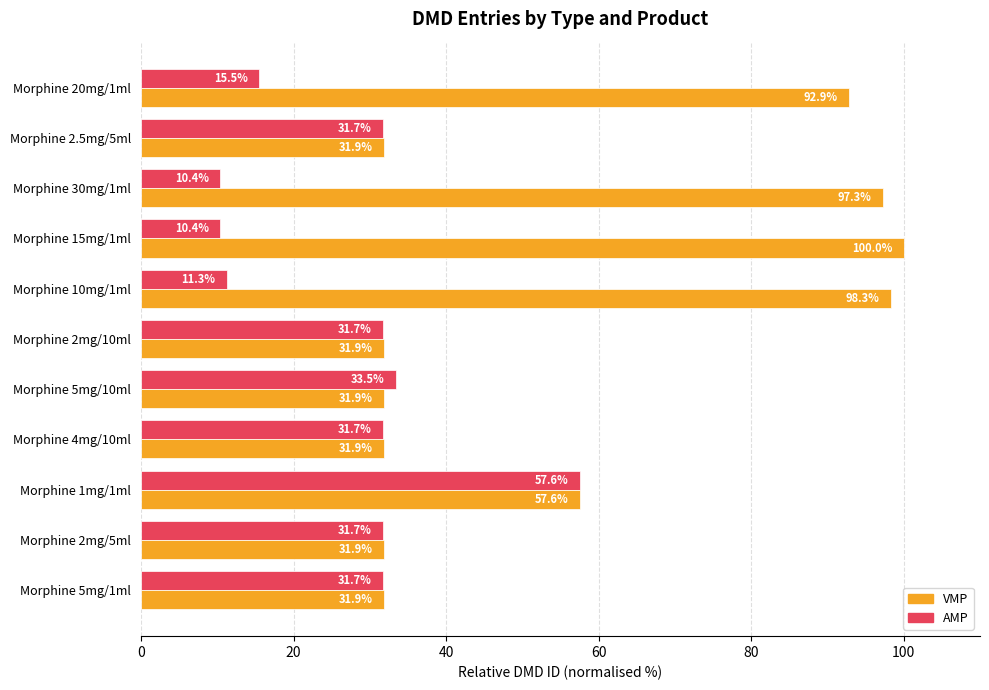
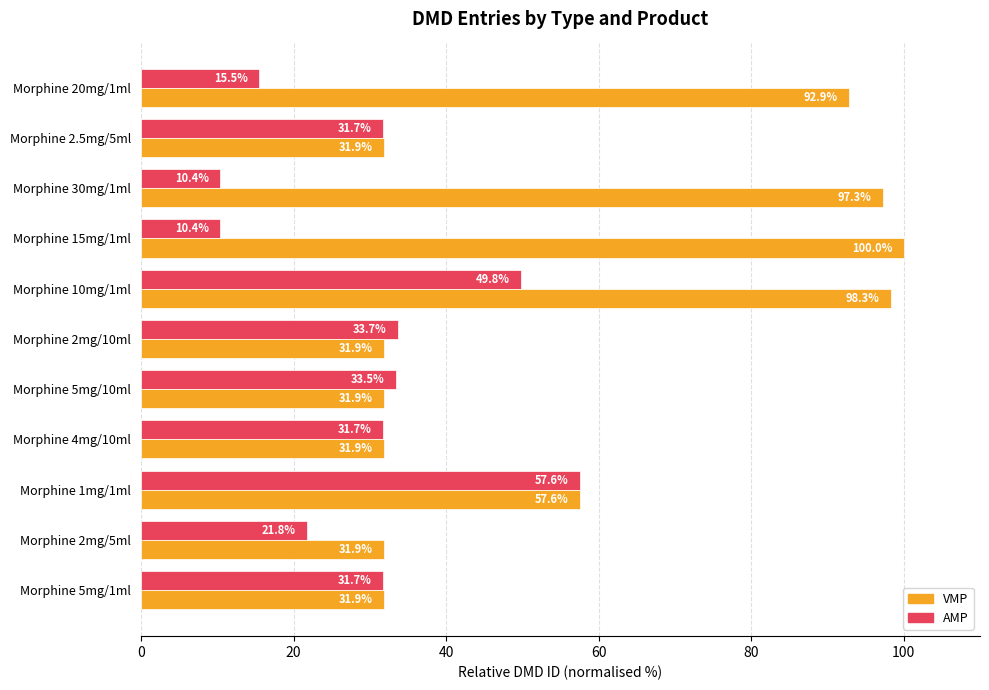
  {
    "AMP": {
      "Morphine 20mg/1ml": "15.5%",
      "Morphine 2.5mg/5ml": "31.7%",
      "Morphine 30mg/1ml": "10.4%",
      "Morphine 15mg/1ml": "10.4%",
-     "Morphine 10mg/1ml": "11.3%",
-     "Morphine 2mg/10ml": "31.7%",
+     "Morphine 10mg/1ml": "49.8%",
+     "Morphine 2mg/10ml": "33.7%",
      "Morphine 5mg/10ml": "33.5%",
      "Morphine 4mg/10ml": "31.7%",
      "Morphine 1mg/1ml": "57.6%",
-     "Morphine 2mg/5ml": "31.7%",
+     "Morphine 2mg/5ml": "21.8%",
      "Morphine 5mg/1ml": "31.7%"
    },
    "VMP": {
      "Morphine 20mg/1ml": "92.9%",
      "Morphine 2.5mg/5ml": "31.9%",
      "Morphine 30mg/1ml": "97.3%",
      "Morphine 15mg/1ml": "100.0%",
      "Morphine 10mg/1ml": "98.3%",
      "Morphine 2mg/10ml": "31.9%",
      "Morphine 5mg/10ml": "31.9%",
      "Morphine 4mg/10ml": "31.9%",
      "Morphine 1mg/1ml": "57.6%",
      "Morphine 2mg/5ml": "31.9%",
      "Morphine 5mg/1ml": "31.9%"
    }
  }
